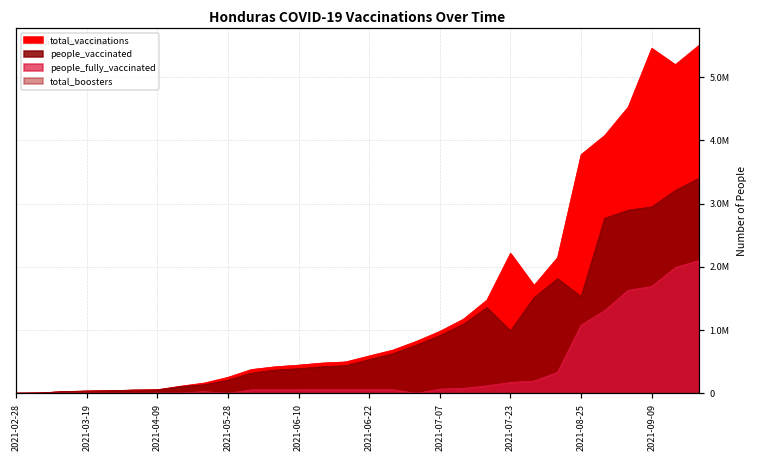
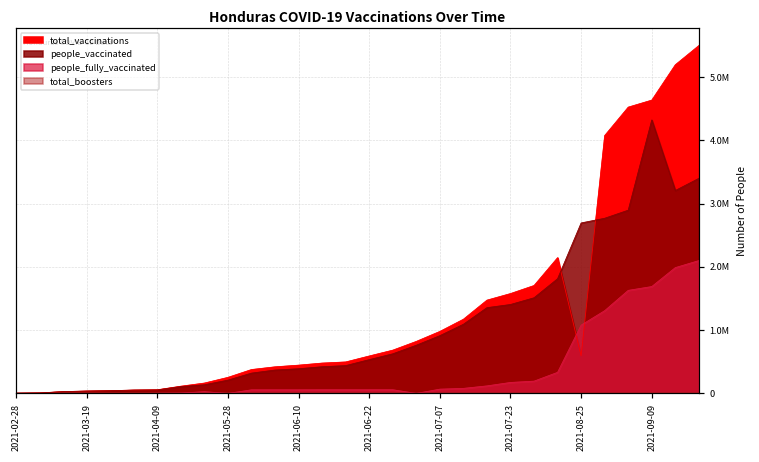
  {
    "total_vaccinations": {
      "2021-06-10": 400000,
      "2021-06-22": 600000,
      "2021-07-07": 1000000,
-     "2021-07-23": 2200000,
-     "2021-08-25": 3800000,
-     "2021-09-09": 5500000
+     "2021-07-23": 1600000,
+     "2021-08-25": 600000,
+     "2021-09-09": 4600000
    },
    "people_vaccinated": {
      "2021-06-10": 400000,
      "2021-06-22": 500000,
      "2021-07-07": 900000,
-     "2021-07-23": 1000000,
-     "2021-08-25": 1500000,
-     "2021-09-09": 2900000
+     "2021-07-23": 1400000,
+     "2021-08-25": 2700000,
+     "2021-09-09": 4300000
    }
  }
